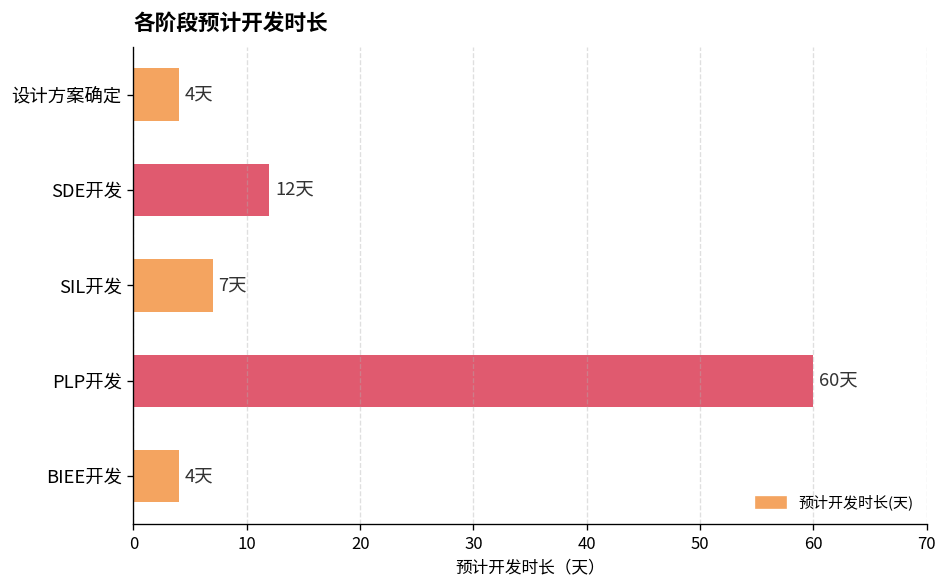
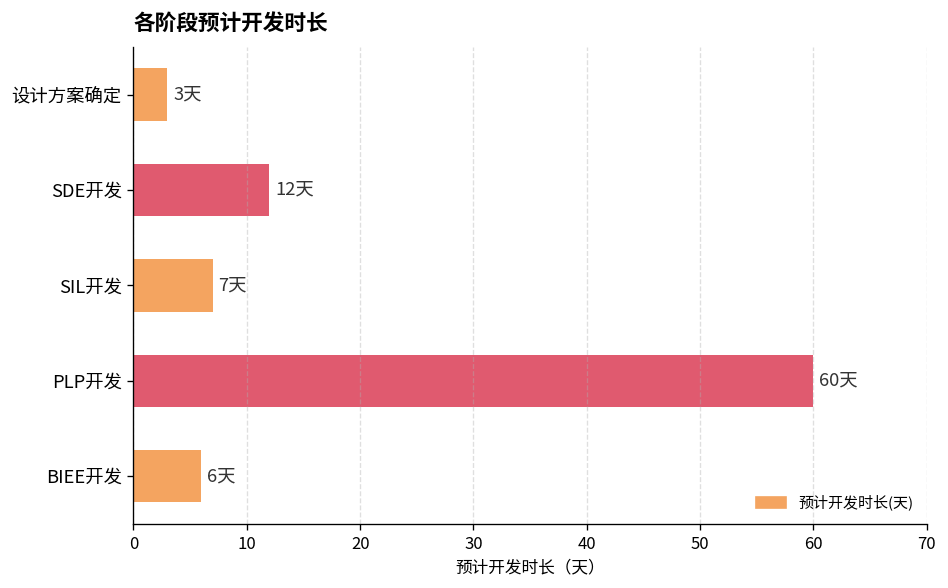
  {
-   "设计方案确定": "4天",
+   "设计方案确定": "3天",
    "SDE开发": "12天",
    "SIL开发": "7天",
    "PLP开发": "60天",
-   "BIEE开发": "4天"
+   "BIEE开发": "6天"
  }
